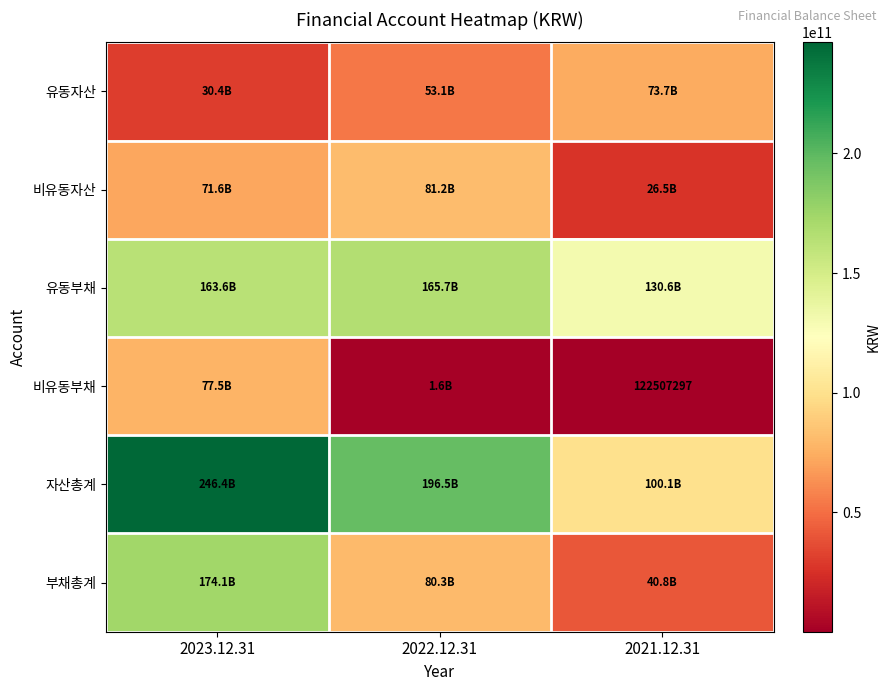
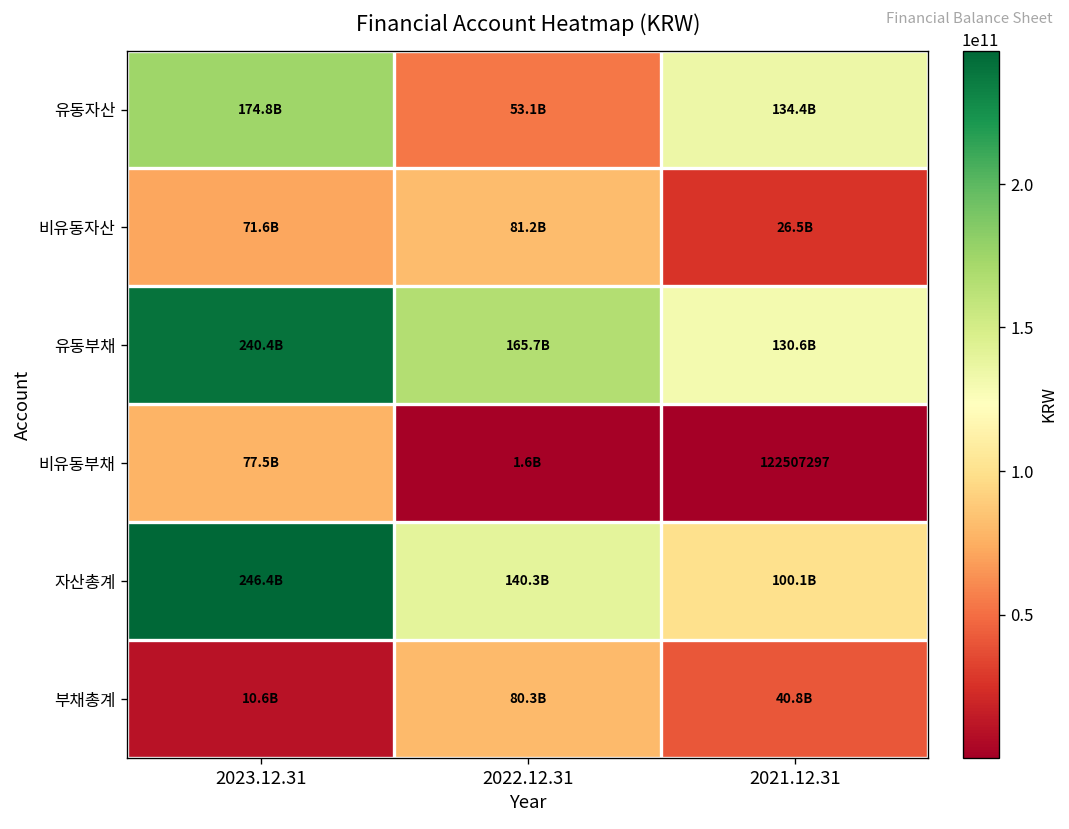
  {
    "유동자산": {
-     "2023.12.31": "30.4B",
+     "2023.12.31": "174.8B",
      "2022.12.31": "53.1B",
-     "2021.12.31": "73.7B"
+     "2021.12.31": "134.4B"
    },
    "비유동자산": {
      "2023.12.31": "71.6B",
      "2022.12.31": "81.2B",
      "2021.12.31": "26.5B"
    },
    "유동부채": {
-     "2023.12.31": "163.6B",
+     "2023.12.31": "240.4B",
      "2022.12.31": "165.7B",
      "2021.12.31": "130.6B"
    },
    "비유동부채": {
      "2023.12.31": "77.5B",
      "2022.12.31": "1.6B",
      "2021.12.31": "122507297"
    },
    "자산총계": {
      "2023.12.31": "246.4B",
-     "2022.12.31": "196.5B",
+     "2022.12.31": "140.3B",
      "2021.12.31": "100.1B"
    },
    "부채총계": {
-     "2023.12.31": "174.1B",
+     "2023.12.31": "10.6B",
      "2022.12.31": "80.3B",
      "2021.12.31": "40.8B"
    }
  }
